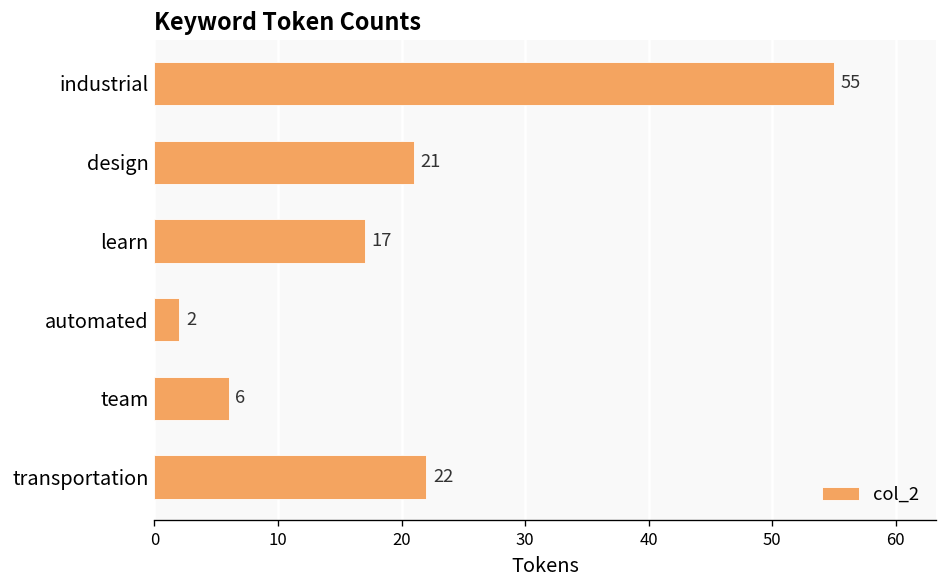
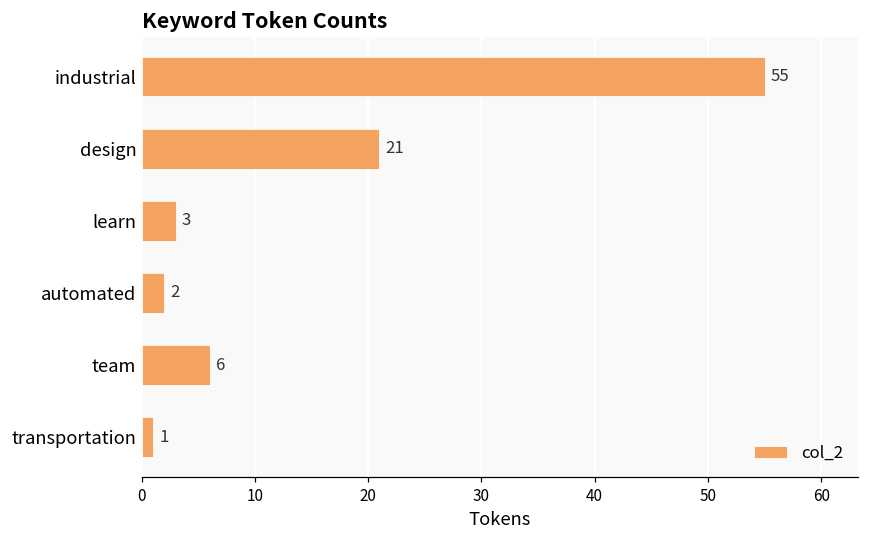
  {
    "industrial": 55,
    "design": 21,
-   "learn": 17,
+   "learn": 3,
    "automated": 2,
    "team": 6,
-   "transportation": 22
+   "transportation": 1
  }
